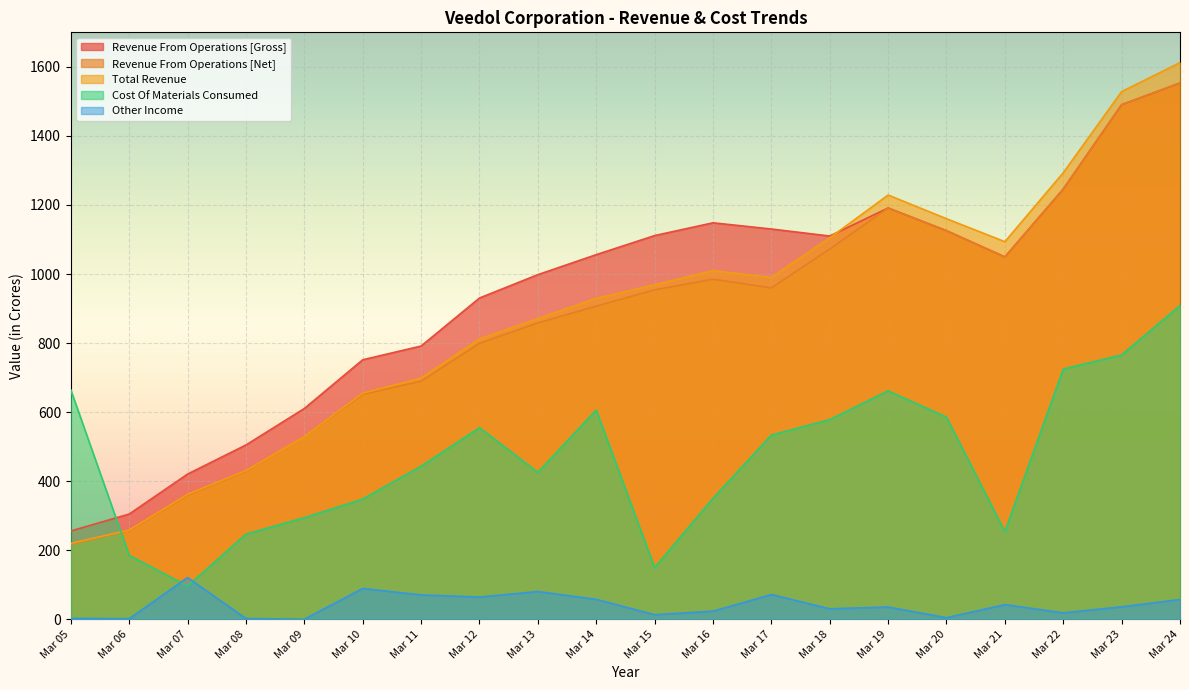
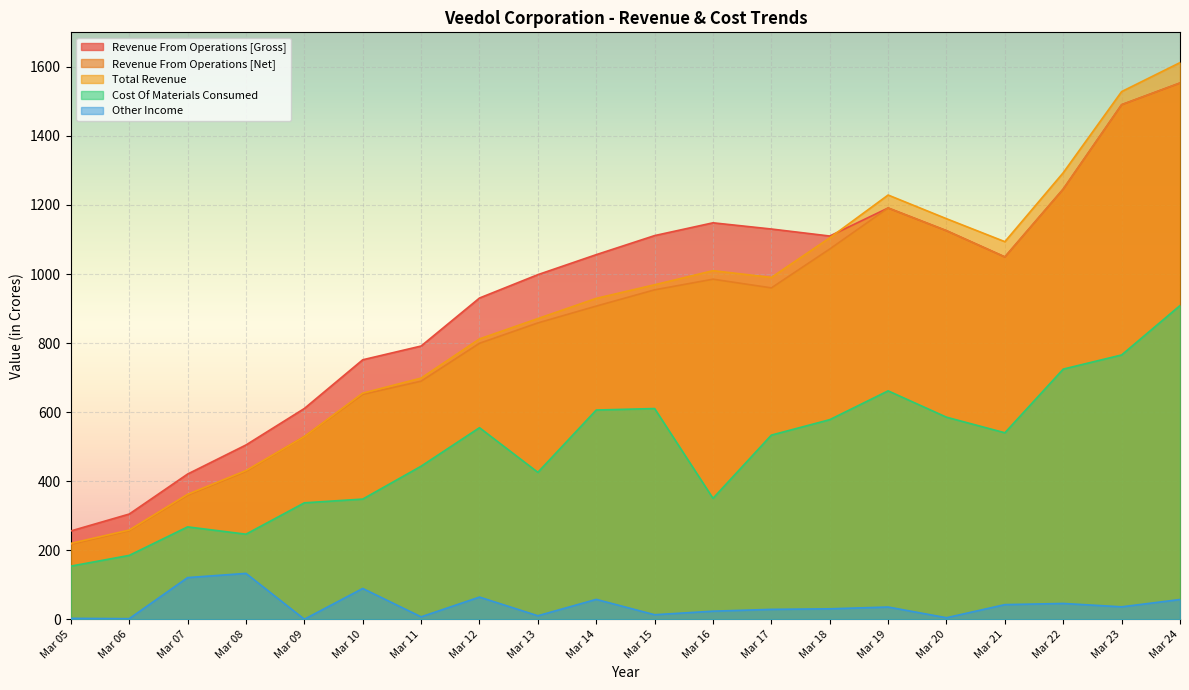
  {
    "Cost Of Materials Consumed": {
-     "Mar 05": 660,
+     "Mar 05": 150,
      "Mar 06": 180,
-     "Mar 07": 100,
+     "Mar 07": 270,
      "Mar 08": 250,
-     "Mar 09": 290,
+     "Mar 09": 340,
      "Mar 10": 350,
      "Mar 11": 440,
      "Mar 12": 550,
      "Mar 13": 430,
      "Mar 14": 610,
-     "Mar 15": 150,
+     "Mar 15": 610,
      "Mar 16": 350,
      "Mar 17": 530,
      "Mar 18": 580,
      "Mar 19": 660,
      "Mar 20": 590,
-     "Mar 21": 250,
+     "Mar 21": 540,
      "Mar 22": 720,
      "Mar 23": 770,
      "Mar 24": 910
    },
    "Other Income": {
      "Mar 05": 0,
      "Mar 06": 0,
      "Mar 07": 120,
-     "Mar 08": 0,
+     "Mar 08": 130,
      "Mar 09": 0,
      "Mar 10": 90,
-     "Mar 11": 70,
+     "Mar 11": 10,
      "Mar 12": 60,
-     "Mar 13": 80,
+     "Mar 13": 10,
      "Mar 14": 60,
      "Mar 15": 10,
      "Mar 16": 20,
-     "Mar 17": 70,
+     "Mar 17": 30,
      "Mar 18": 30,
      "Mar 19": 40,
      "Mar 20": 0,
      "Mar 21": 40,
-     "Mar 22": 20,
+     "Mar 22": 50,
      "Mar 23": 40,
      "Mar 24": 60
    }
  }
